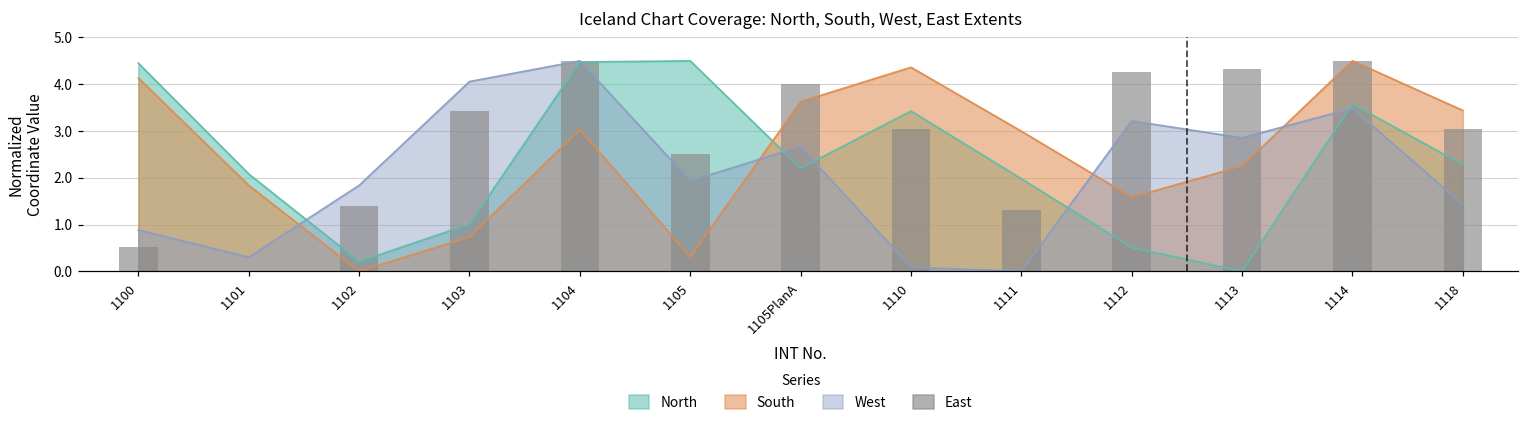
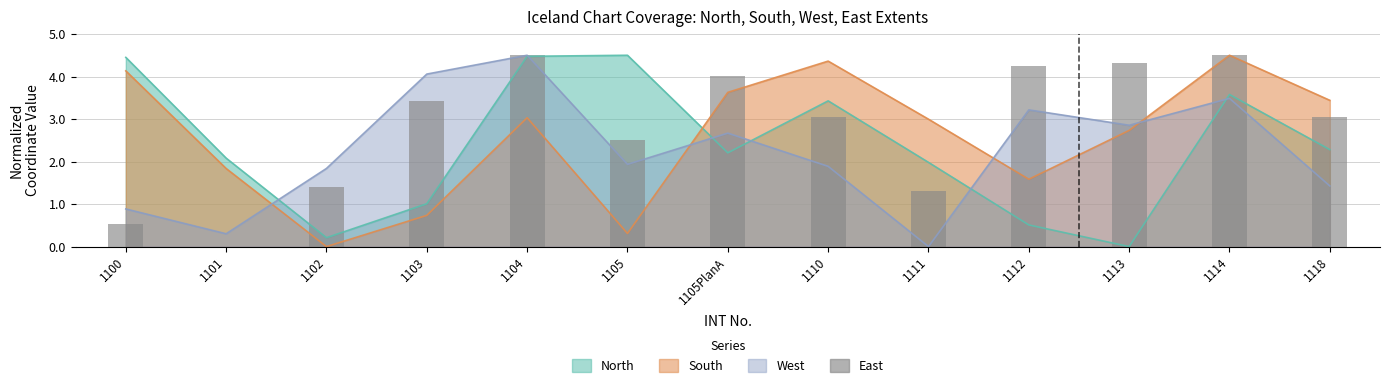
  {
    "North": {
      "1100": 4.5,
      "1101": 2.1,
      "1102": 0.2,
      "1103": 1.0,
      "1105": 4.5,
      "1105PlanA": 2.2,
      "1110": 3.4,
      "1111": 2.0,
      "1112": 0.5,
      "1113": 0.0,
      "1114": 3.6,
      "1118": 2.3
    },
    "East": {
      "1100": 0.5,
      "1101": 0.0,
      "1102": 1.4,
      "1103": 3.4,
      "1104": 4.5,
      "1105": 2.5,
      "1105PlanA": 4.0,
      "1110": 3.0,
      "1111": 1.3,
      "1112": 4.3,
      "1113": 4.3,
      "1114": 4.5,
      "1118": 3.0
    },
    "South": {
      "1100": 4.1,
      "1101": 1.8,
      "1102": 0.0,
      "1103": 0.7,
      "1104": 3.0,
      "1105": 0.3,
      "1105PlanA": 3.6,
      "1110": 4.4,
      "1111": 3.0,
      "1112": 1.6,
-     "1113": 2.2,
+     "1113": 2.7,
      "1114": 4.5,
      "1118": 3.4
    },
    "West": {
      "1100": 0.9,
      "1101": 0.3,
      "1102": 1.8,
      "1103": 4.1,
      "1105": 1.9,
      "1105PlanA": 2.7,
-     "1110": 0.1,
+     "1110": 1.9,
      "1111": 0.0,
      "1112": 3.2,
      "1113": 2.9,
      "1114": 3.5,
      "1118": 1.4
    }
  }
